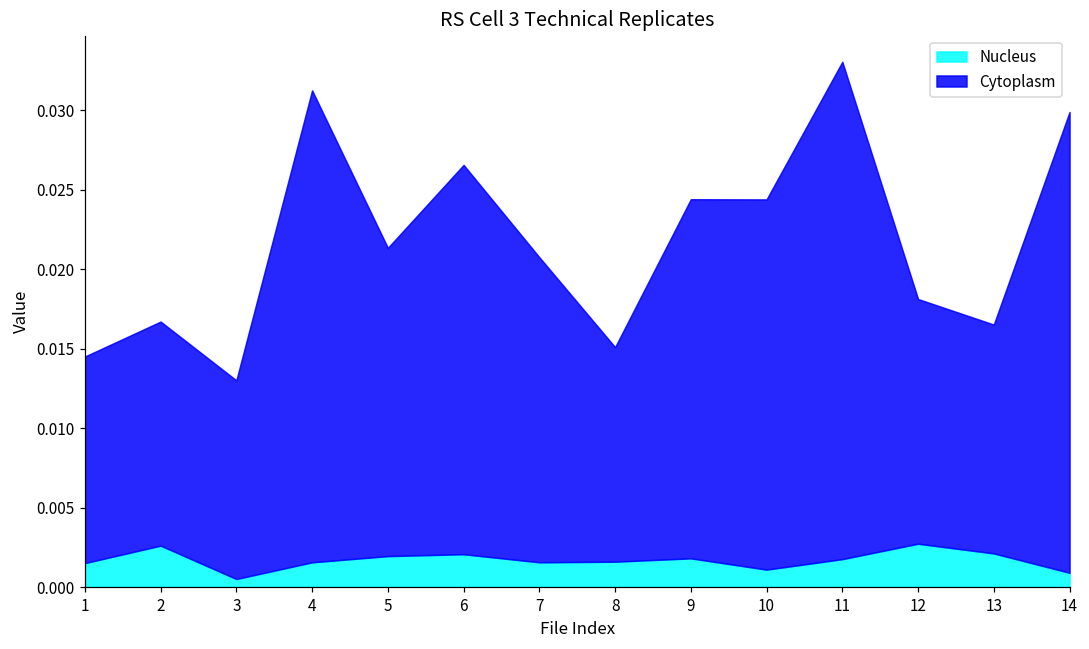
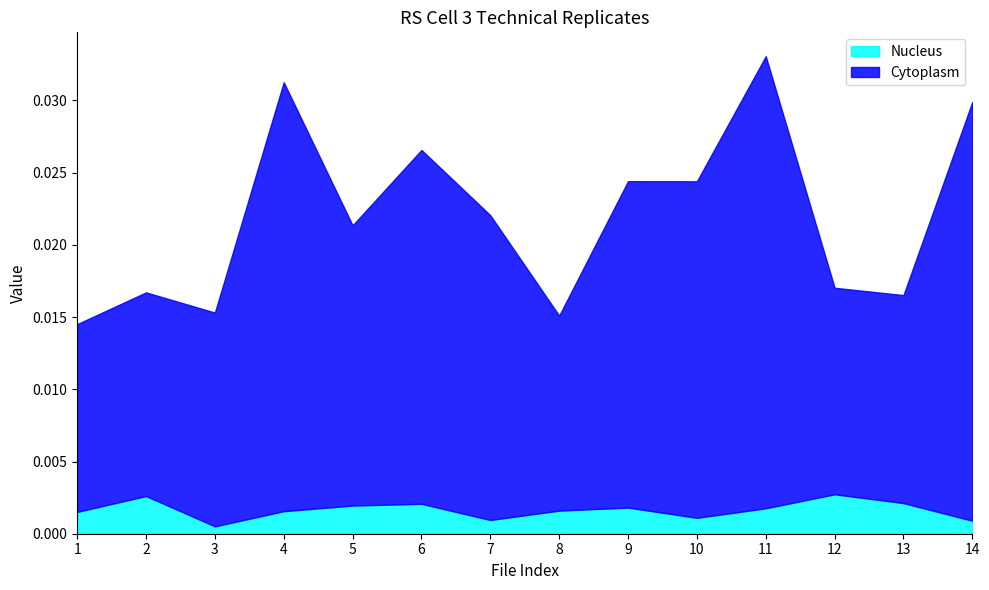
  {
    "Nucleus": {
      "1": 0.0015,
      "2": 0.0026,
      "3": 0.0005,
      "4": 0.0016,
      "5": 0.0020,
      "6": 0.0021,
-     "7": 0.0016,
+     "7": 0.0010,
      "8": 0.0016,
      "9": 0.0018,
      "10": 0.0011,
      "11": 0.0018,
      "12": 0.0027,
      "13": 0.0021,
      "14": 0.0009
    },
    "Cytoplasm": {
      "1": 0.0130,
      "2": 0.0141,
-     "3": 0.0125,
+     "3": 0.0148,
      "4": 0.0297,
      "5": 0.0194,
      "6": 0.0245,
-     "7": 0.0192,
+     "7": 0.0211,
      "8": 0.0135,
      "9": 0.0226,
      "10": 0.0233,
      "11": 0.0313,
-     "12": 0.0154,
+     "12": 0.0143,
      "13": 0.0144,
      "14": 0.0290
    }
  }
